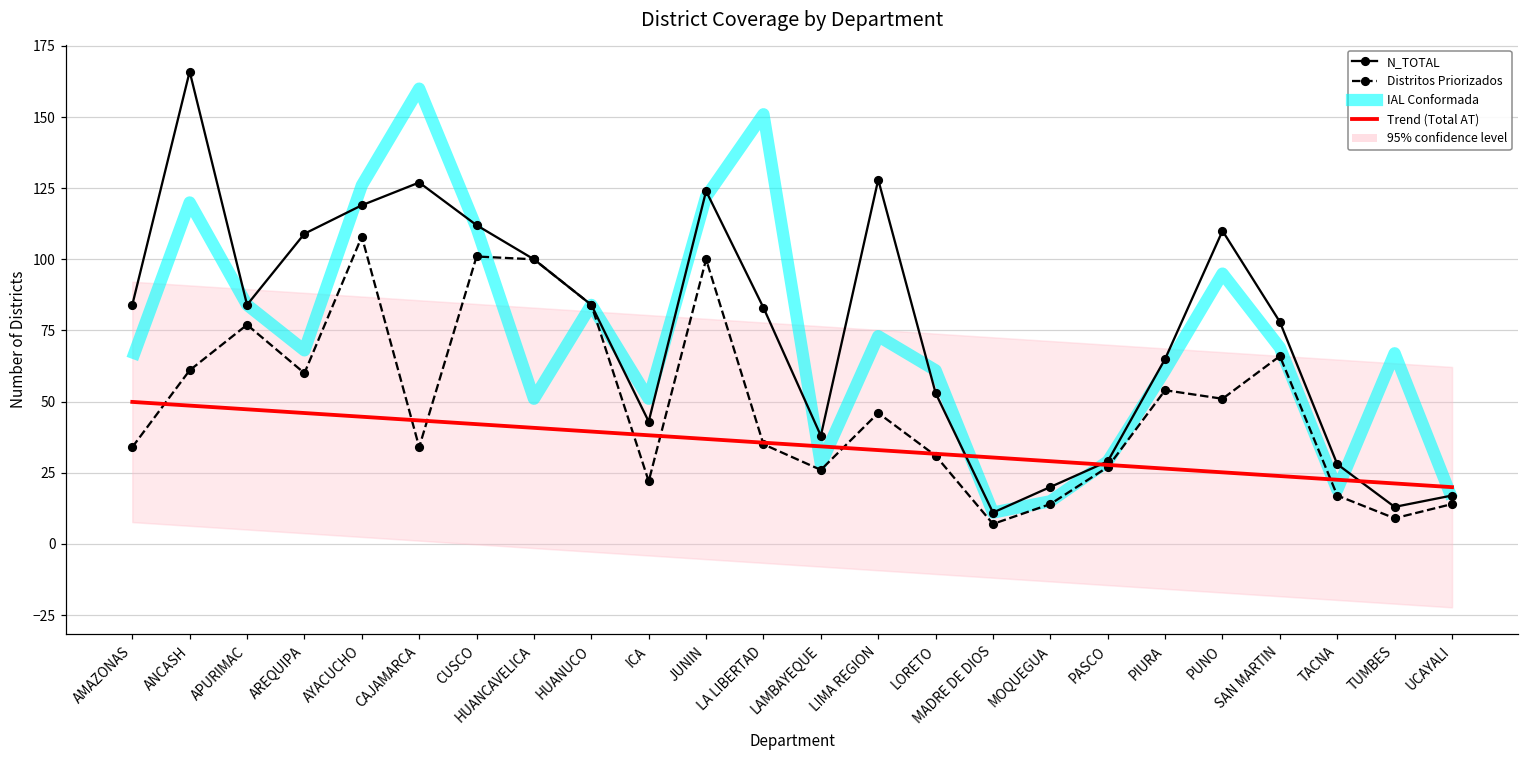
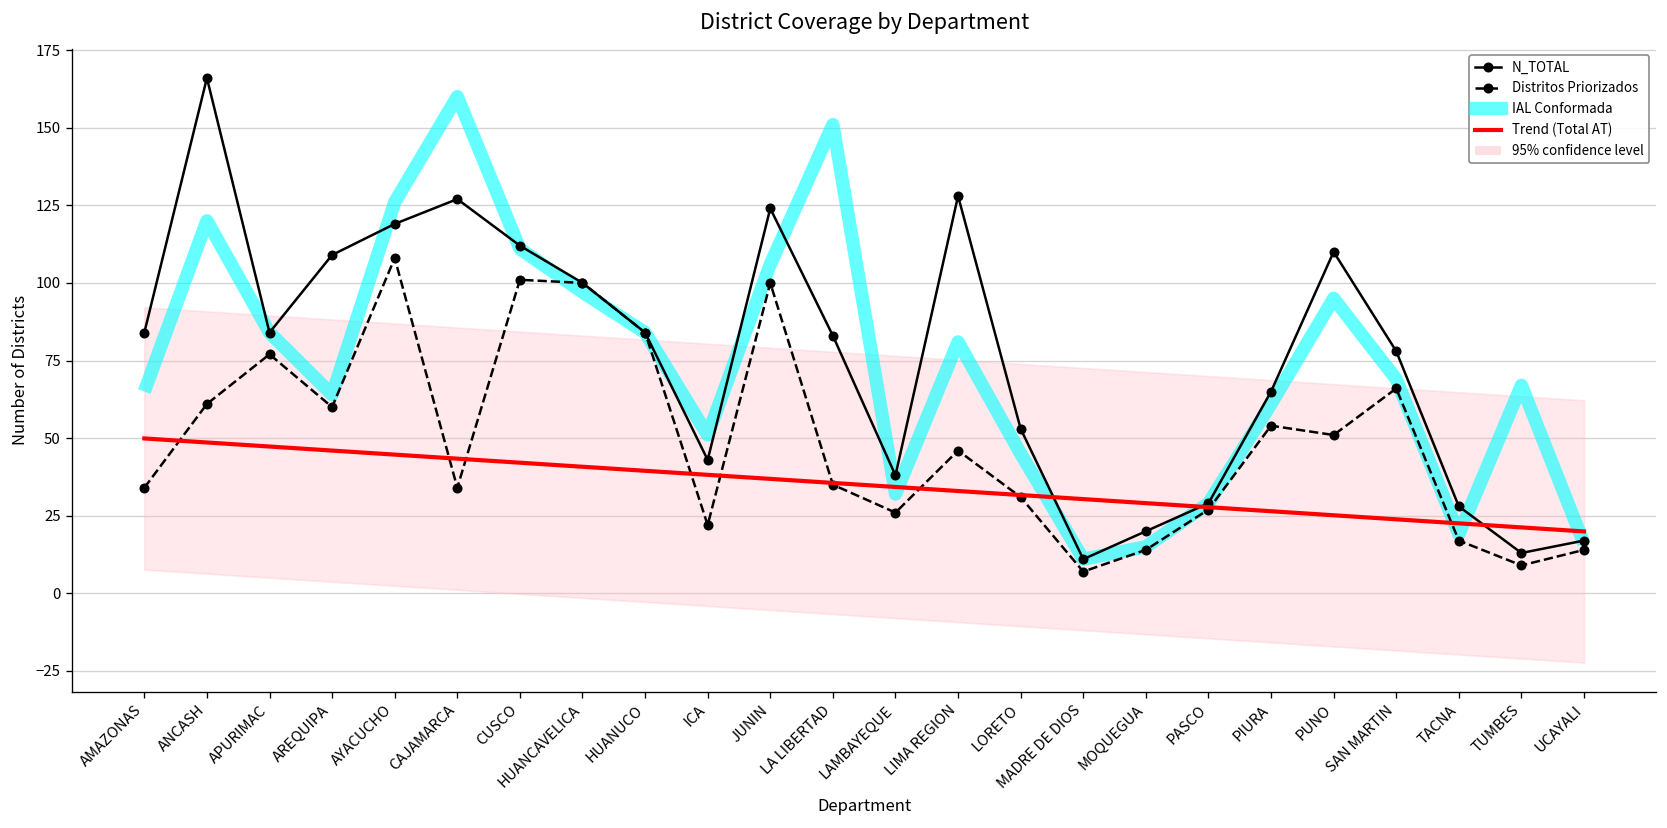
  {
    "IAL Conformada": {
      "AMAZONAS": 65,
      "ANCASH": 120,
-     "AREQUIPA": 68,
+     "AREQUIPA": 64,
      "AYACUCHO": 126,
      "CAJAMARCA": 160,
      "CUSCO": 111,
-     "HUANCAVELICA": 51,
+     "HUANCAVELICA": 97,
      "ICA": 51,
-     "JUNIN": 122,
+     "JUNIN": 106,
      "LA LIBERTAD": 151,
-     "LAMBAYEQUE": 28,
-     "LIMA REGION": 73,
-     "LORETO": 61,
+     "LAMBAYEQUE": 32,
+     "LIMA REGION": 81,
+     "LORETO": 45,
      "MOQUEGUA": 15,
      "PIURA": 61,
      "PUNO": 95,
      "SAN MARTIN": 69,
      "TACNA": 19,
      "TUMBES": 67,
      "UCAYALI": 16
    },
    "Trend (Total AT)": {
      "AMAZONAS": 50,
      "ANCASH": 49,
      "APURIMAC": 47,
      "AREQUIPA": 46,
      "AYACUCHO": 45,
      "CAJAMARCA": 43,
      "CUSCO": 42,
      "HUANCAVELICA": 41,
      "HUANUCO": 39,
      "ICA": 38,
      "JUNIN": 37,
      "LAMBAYEQUE": 34,
      "LIMA REGION": 33,
      "MADRE DE DIOS": 30,
      "MOQUEGUA": 29,
      "PIURA": 26,
      "PUNO": 25,
      "SAN MARTIN": 24,
      "TACNA": 23,
      "TUMBES": 21,
      "UCAYALI": 20
    }
  }
